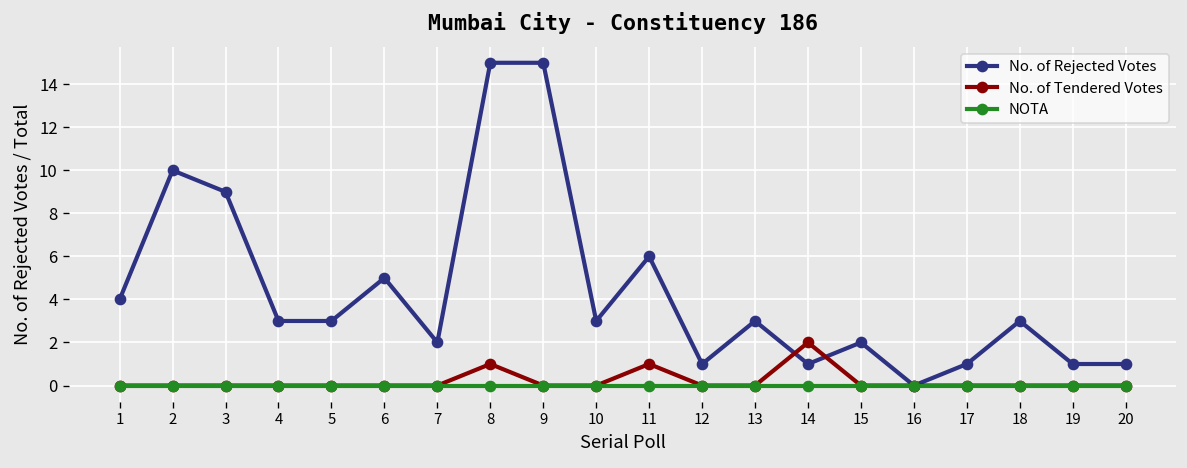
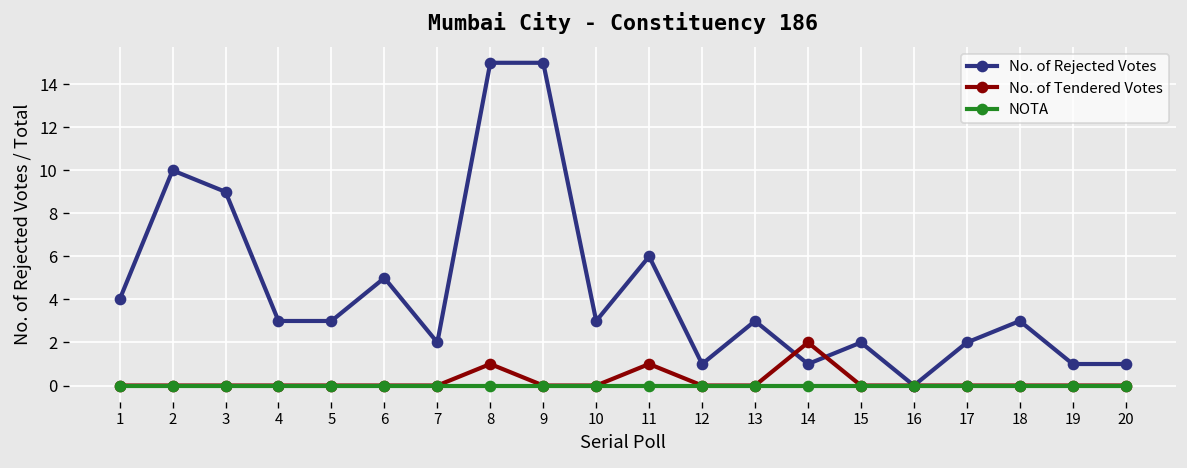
  {
    "No. of Rejected Votes": {
      "1": 4,
      "2": 10,
      "3": 9,
      "4": 3,
      "5": 3,
      "6": 5,
      "7": 2,
      "8": 15,
      "9": 15,
      "10": 3,
      "11": 6,
      "12": 1,
      "13": 3,
      "14": 1,
      "15": 2,
-     "17": 1,
+     "17": 2,
      "18": 3,
      "19": 1,
      "20": 1
    },
    "No. of Tendered Votes": {
      "8": 1,
      "11": 1,
      "14": 2
    },
    "NOTA": {
      "8": 0,
      "11": 0,
      "14": 0
    }
  }
